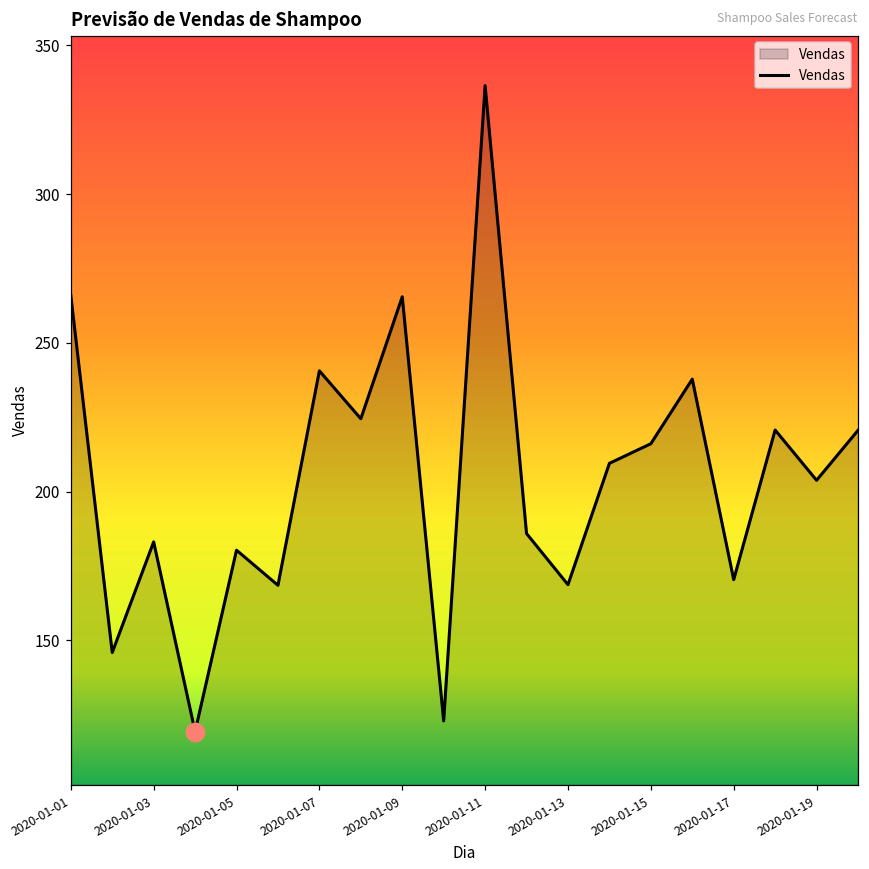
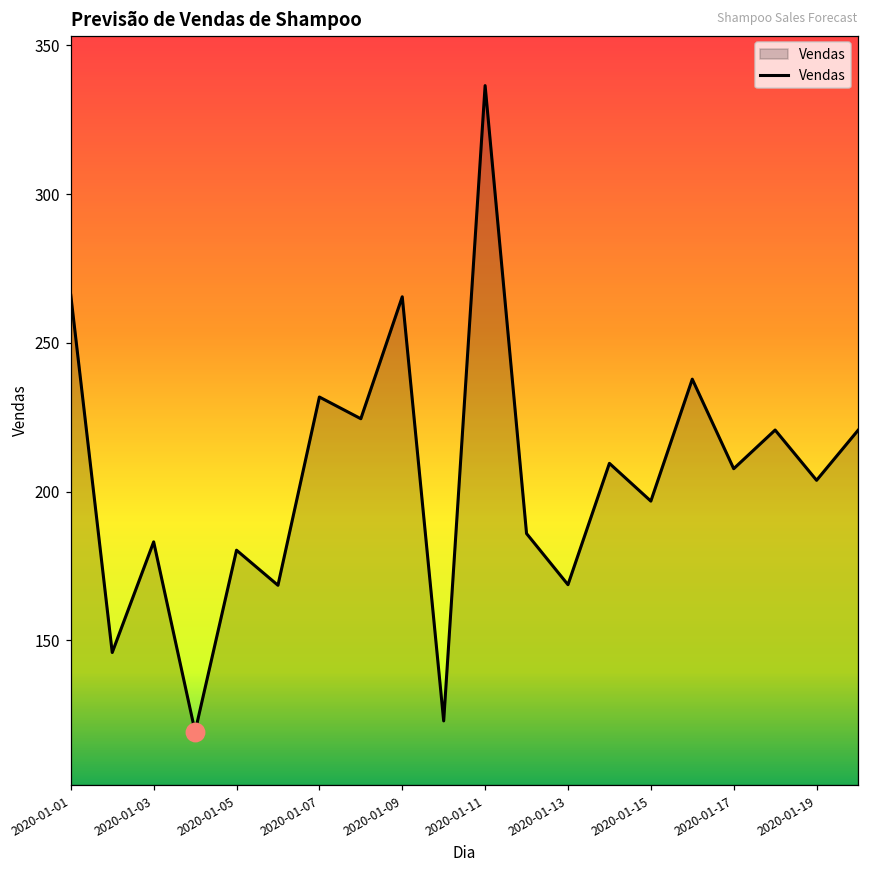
  {
    "Vendas": {
      "2020-01-01": 266,
      "2020-01-03": 183,
      "2020-01-05": 180,
-     "2020-01-07": 241,
+     "2020-01-07": 232,
      "2020-01-09": 266,
      "2020-01-11": 337,
      "2020-01-13": 169,
-     "2020-01-15": 216,
-     "2020-01-17": 170,
+     "2020-01-15": 197,
+     "2020-01-17": 208,
      "2020-01-19": 204
    }
  }
